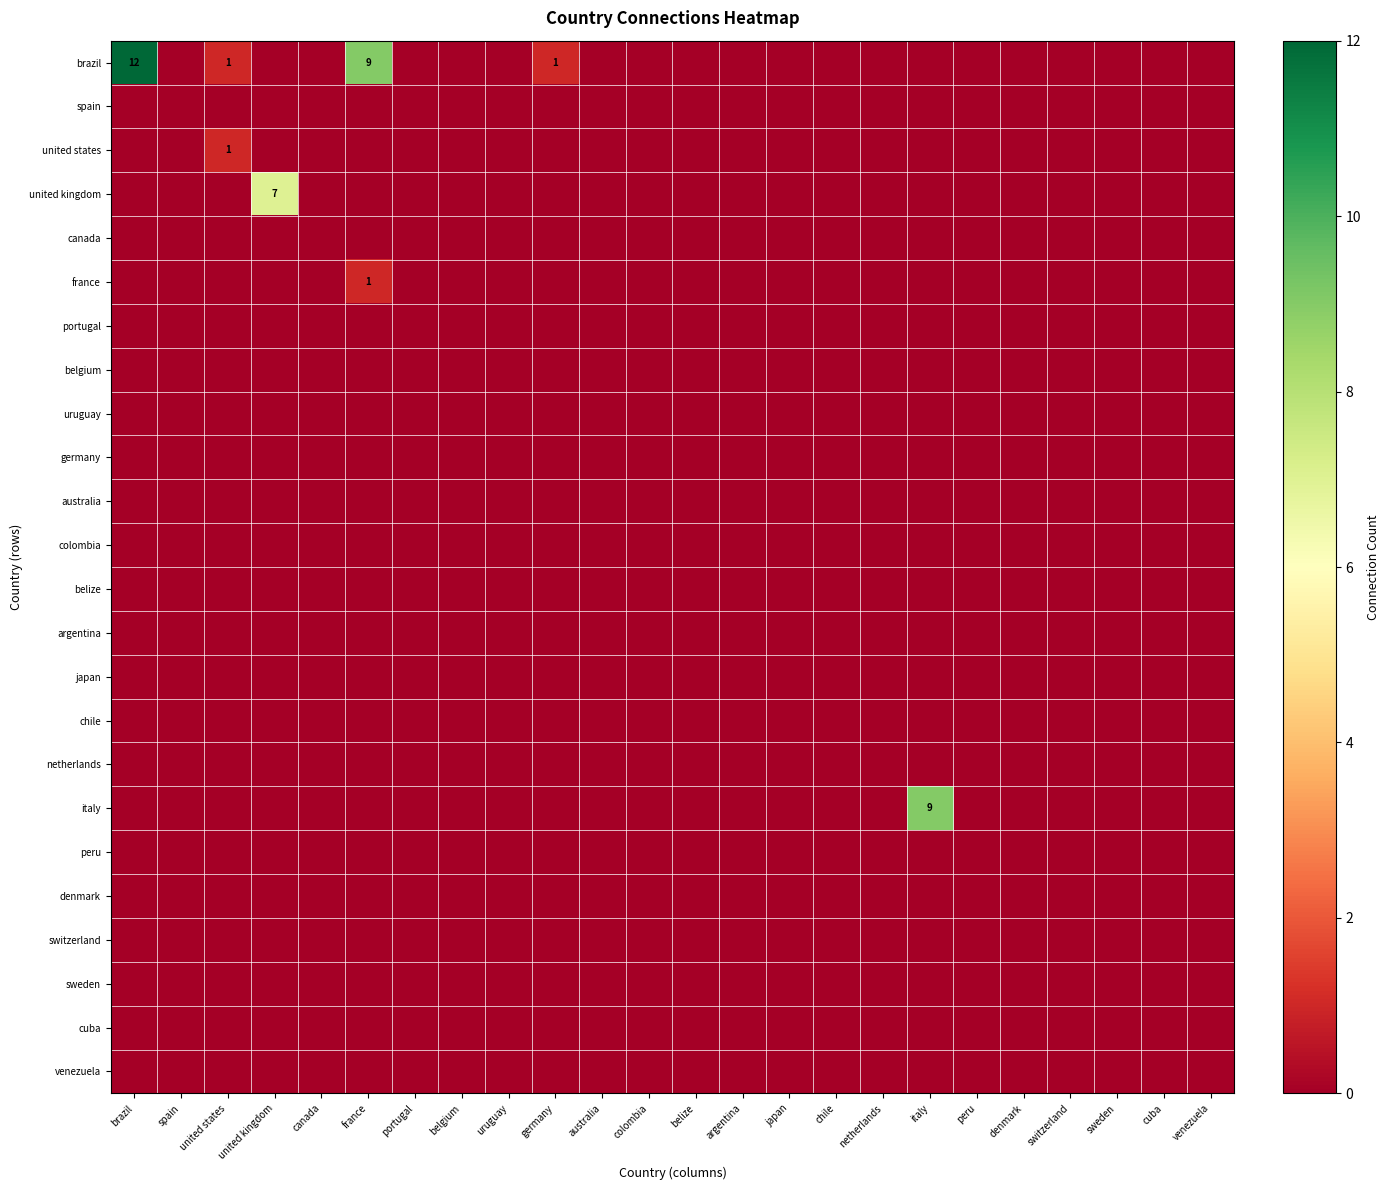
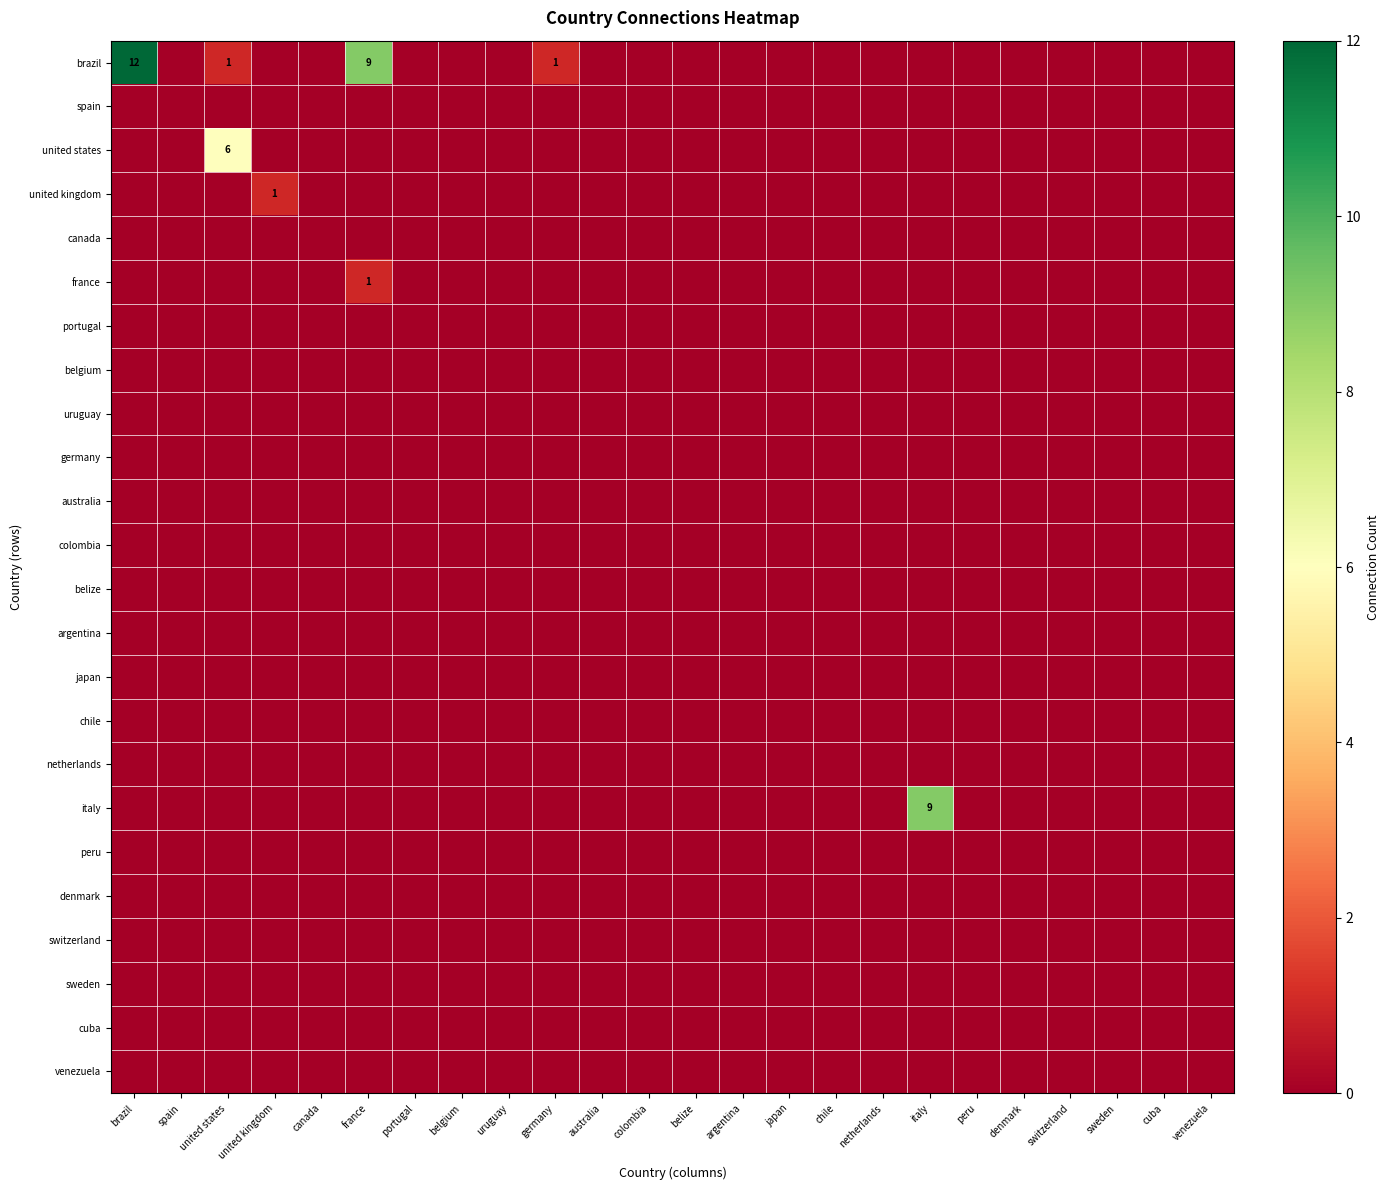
  {
    "brazil": {
      "brazil": 12,
      "united states": 1,
      "france": 9,
      "germany": 1
    },
    "united states": {
-     "united states": 1
+     "united states": 6
    },
    "united kingdom": {
-     "united kingdom": 7
+     "united kingdom": 1
    },
    "france": {
      "france": 1
    },
    "italy": {
      "italy": 9
    }
  }
